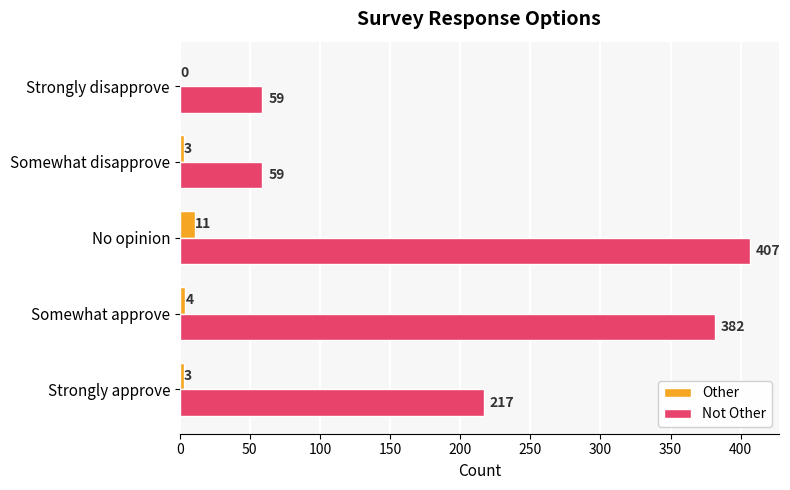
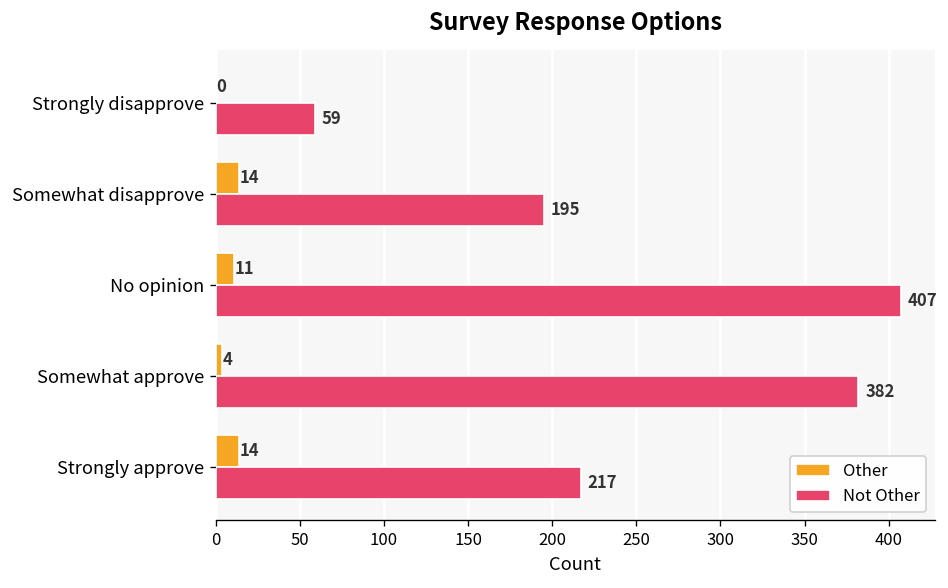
  {
    "Other": {
      "Strongly disapprove": 0,
-     "Somewhat disapprove": 3,
+     "Somewhat disapprove": 14,
      "No opinion": 11,
      "Somewhat approve": 4,
-     "Strongly approve": 3
+     "Strongly approve": 14
    },
    "Not Other": {
      "Strongly disapprove": 59,
-     "Somewhat disapprove": 59,
+     "Somewhat disapprove": 195,
      "No opinion": 407,
      "Somewhat approve": 382,
      "Strongly approve": 217
    }
  }
